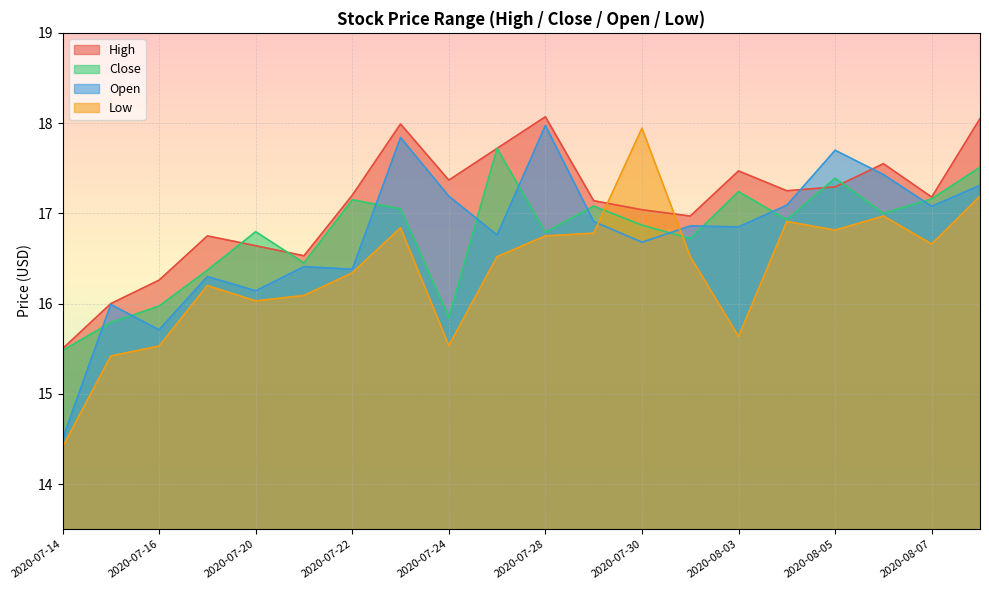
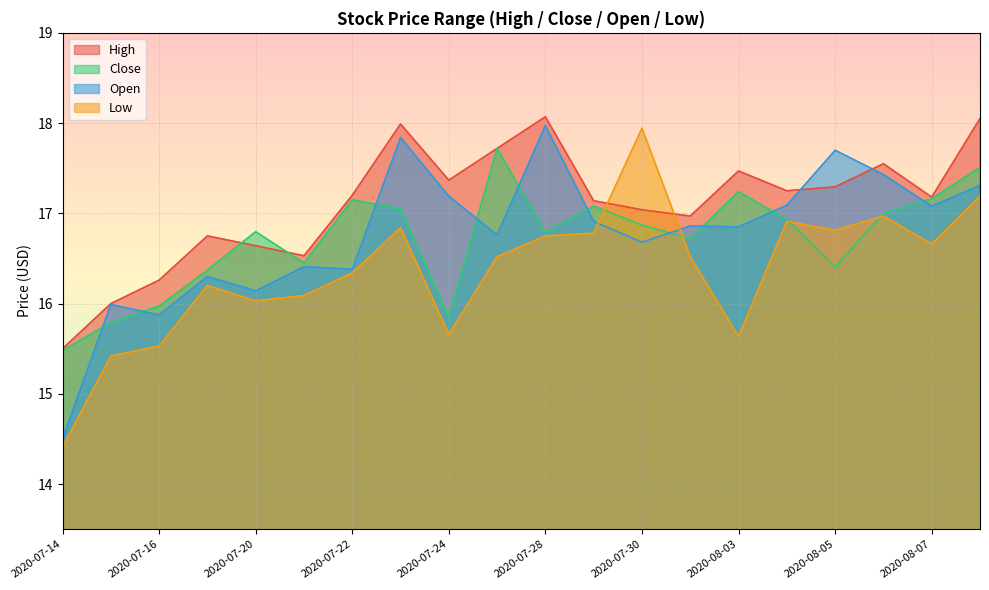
  {
    "High": {
      "2020-07-16": 16.3,
      "2020-07-20": 16.6,
      "2020-07-22": 17.2,
      "2020-07-24": 17.4,
      "2020-07-28": 18.1,
      "2020-07-30": 17.0,
      "2020-08-03": 17.5,
      "2020-08-05": 17.3
    },
    "Close": {
      "2020-07-16": 16.0,
      "2020-07-20": 16.8,
      "2020-07-22": 17.1,
      "2020-07-24": 15.8,
      "2020-07-28": 16.8,
      "2020-07-30": 16.9,
      "2020-08-03": 17.2,
-     "2020-08-05": 17.4
+     "2020-08-05": 16.4
    },
    "Open": {
      "2020-07-14": 14.5,
-     "2020-07-16": 15.7,
+     "2020-07-16": 15.9,
      "2020-07-20": 16.1,
      "2020-07-22": 16.4,
      "2020-07-24": 17.2,
      "2020-07-28": 18.0,
      "2020-07-30": 16.7,
      "2020-08-03": 16.9,
      "2020-08-05": 17.7,
      "2020-08-07": 17.1
    },
    "Low": {
      "2020-07-14": 14.4,
      "2020-07-16": 15.5,
      "2020-07-20": 16.0,
      "2020-07-22": 16.3,
-     "2020-07-24": 15.5,
+     "2020-07-24": 15.7,
      "2020-07-28": 16.8,
      "2020-07-30": 17.9,
      "2020-08-03": 15.6,
      "2020-08-05": 16.8,
      "2020-08-07": 16.7
    }
  }
